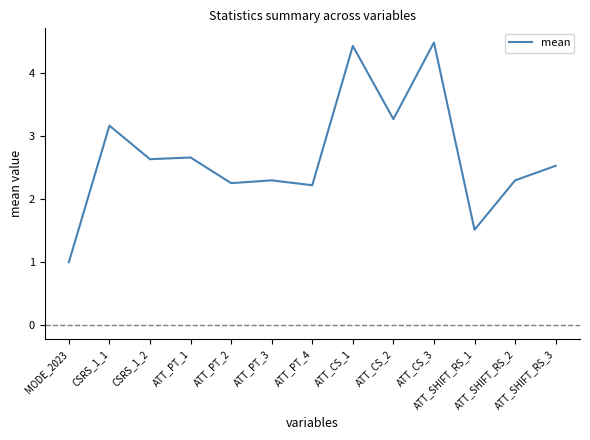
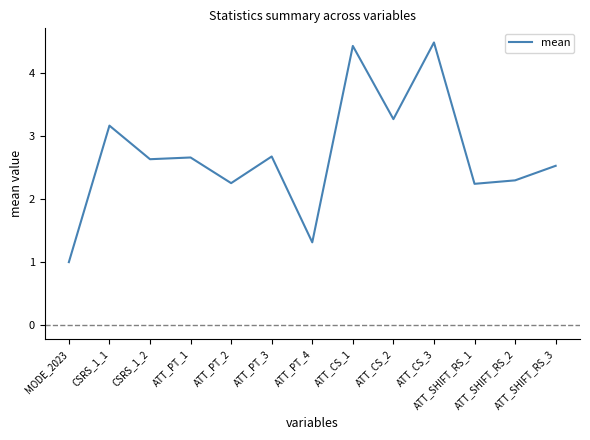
  {
    "MODE_2023": 1.0,
    "CSRS_1_1": 3.2,
    "CSRS_1_2": 2.6,
    "ATT_PT_1": 2.7,
    "ATT_PT_2": 2.3,
-   "ATT_PT_3": 2.3,
-   "ATT_PT_4": 2.2,
+   "ATT_PT_3": 2.7,
+   "ATT_PT_4": 1.3,
    "ATT_CS_1": 4.4,
    "ATT_CS_2": 3.3,
    "ATT_CS_3": 4.5,
-   "ATT_SHIFT_RS_1": 1.5,
+   "ATT_SHIFT_RS_1": 2.2,
    "ATT_SHIFT_RS_2": 2.3,
    "ATT_SHIFT_RS_3": 2.5
  }
